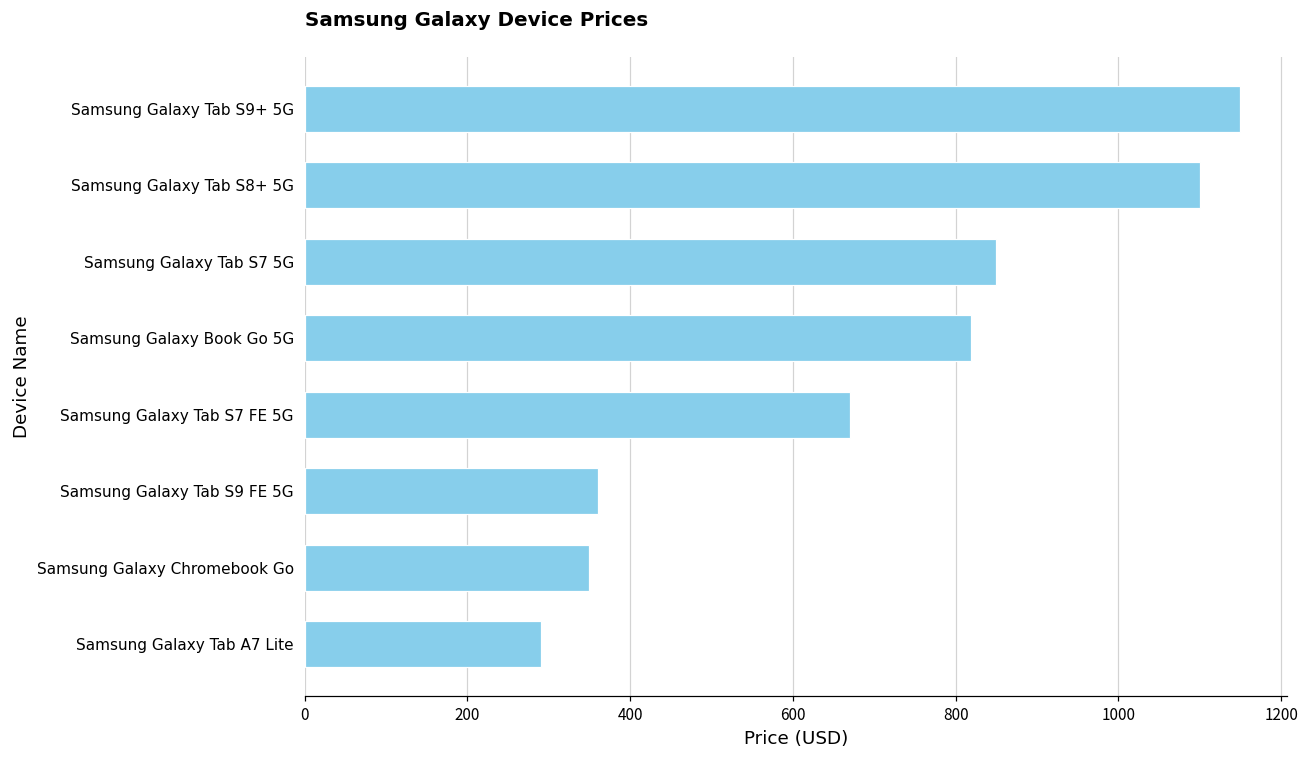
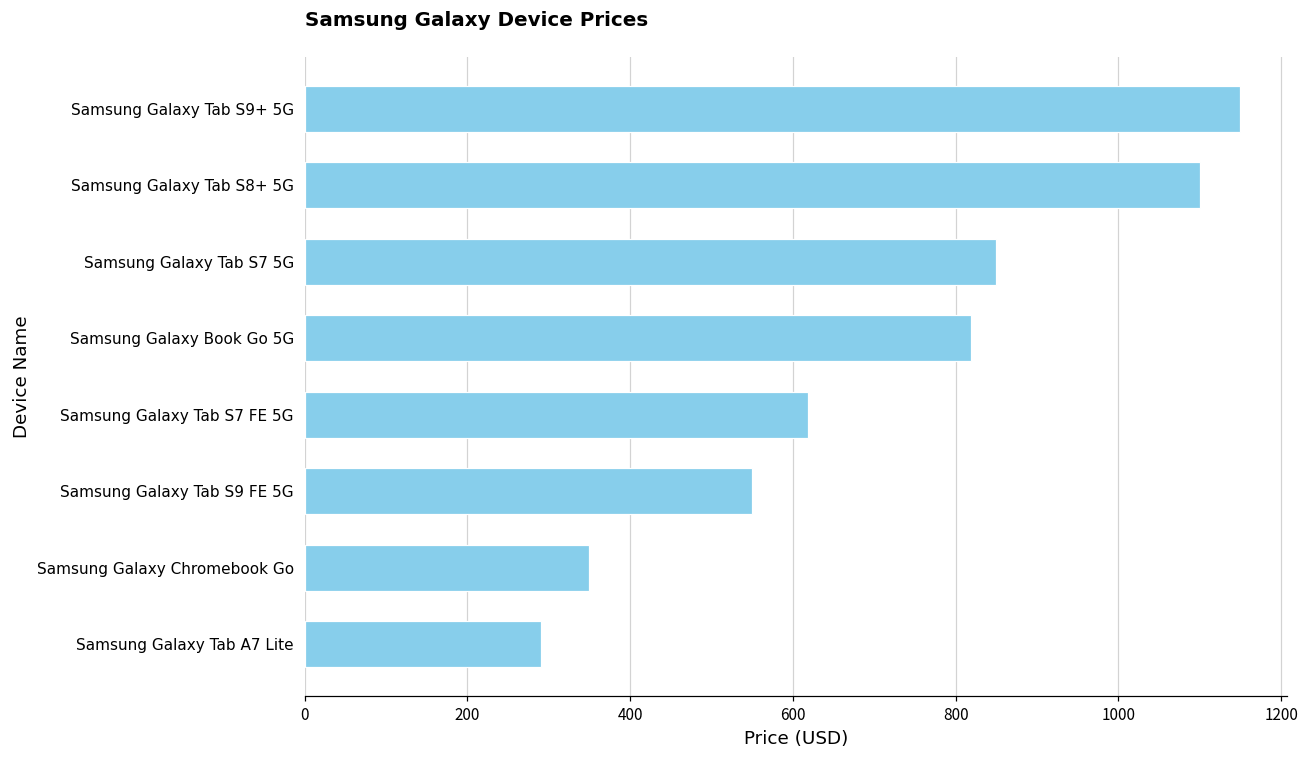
  {
    "Samsung Galaxy Tab S9+ 5G": 1150,
    "Samsung Galaxy Tab S8+ 5G": 1100,
    "Samsung Galaxy Tab S7 5G": 850,
    "Samsung Galaxy Book Go 5G": 820,
-   "Samsung Galaxy Tab S7 FE 5G": 670,
-   "Samsung Galaxy Tab S9 FE 5G": 360,
+   "Samsung Galaxy Tab S7 FE 5G": 620,
+   "Samsung Galaxy Tab S9 FE 5G": 550,
    "Samsung Galaxy Chromebook Go": 350,
    "Samsung Galaxy Tab A7 Lite": 290
  }
